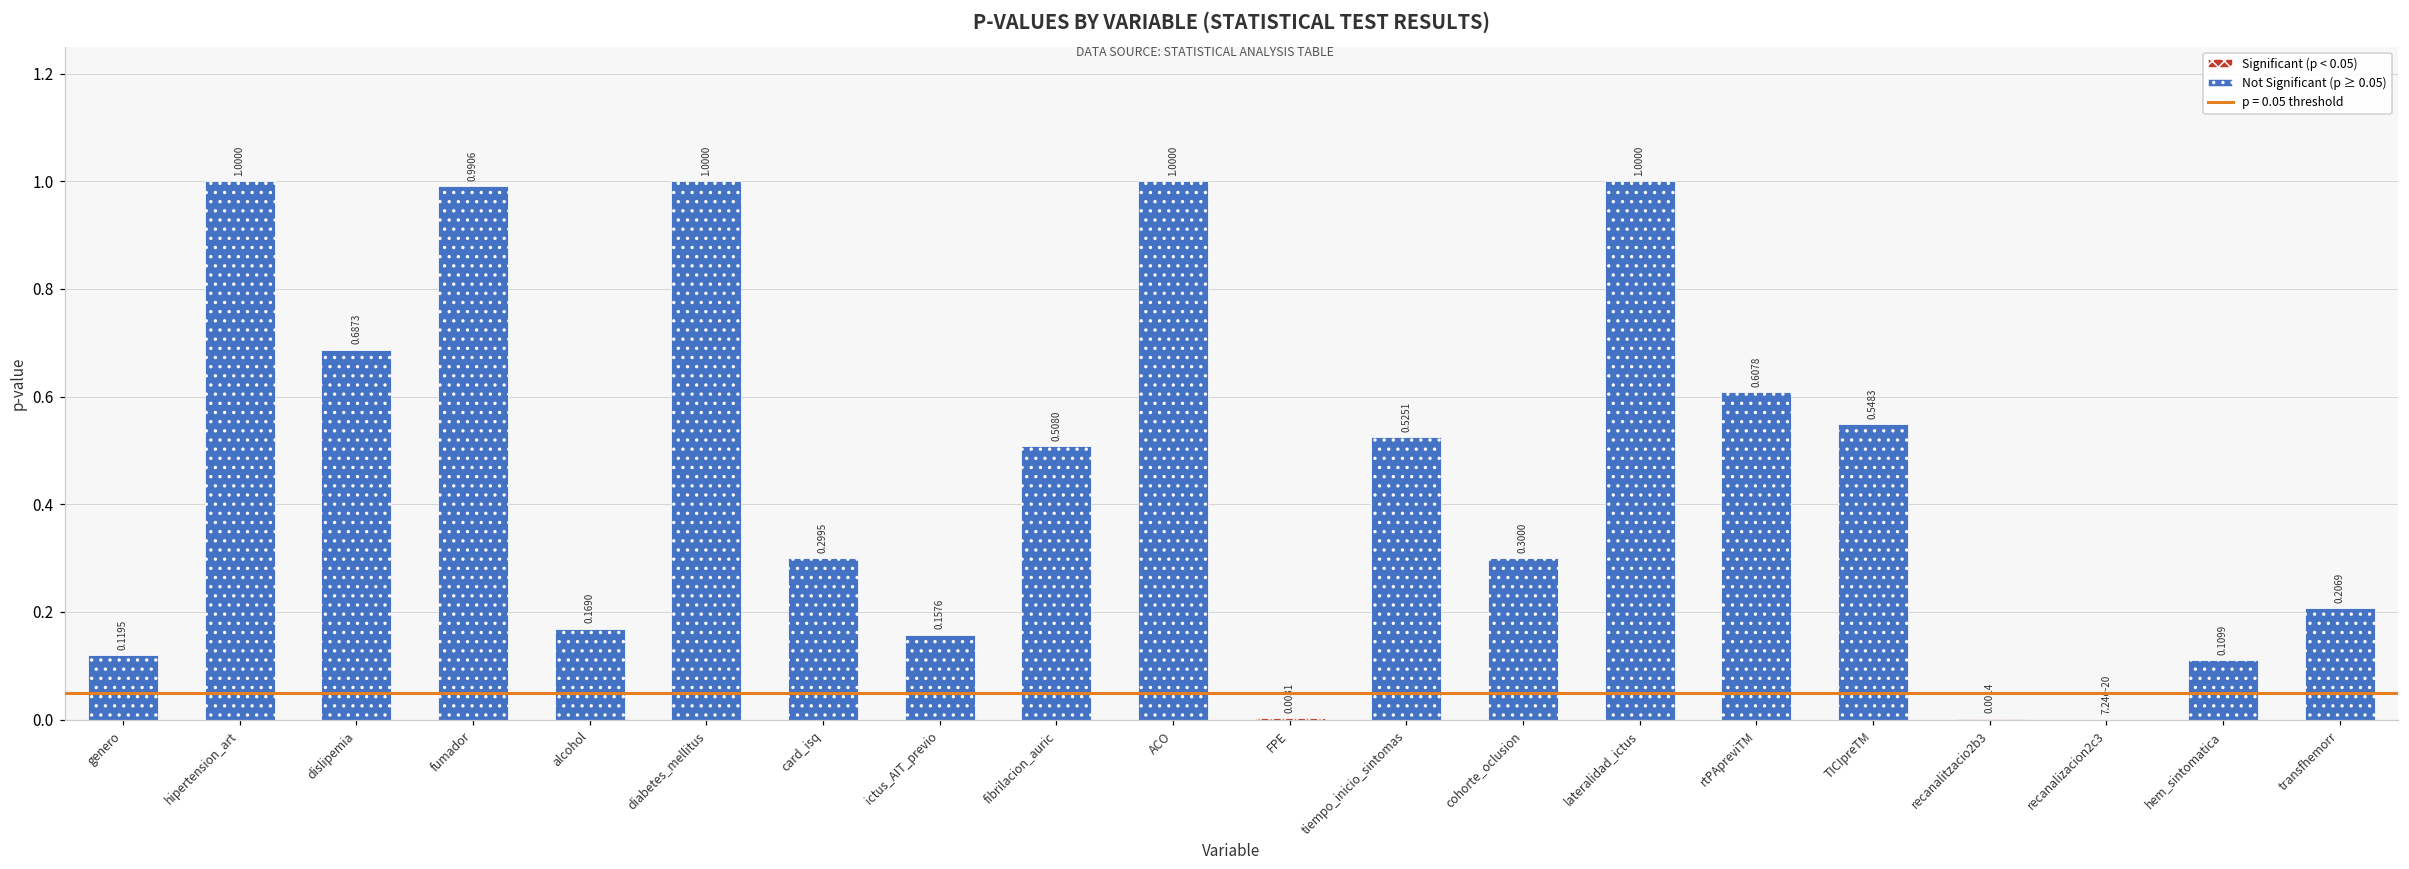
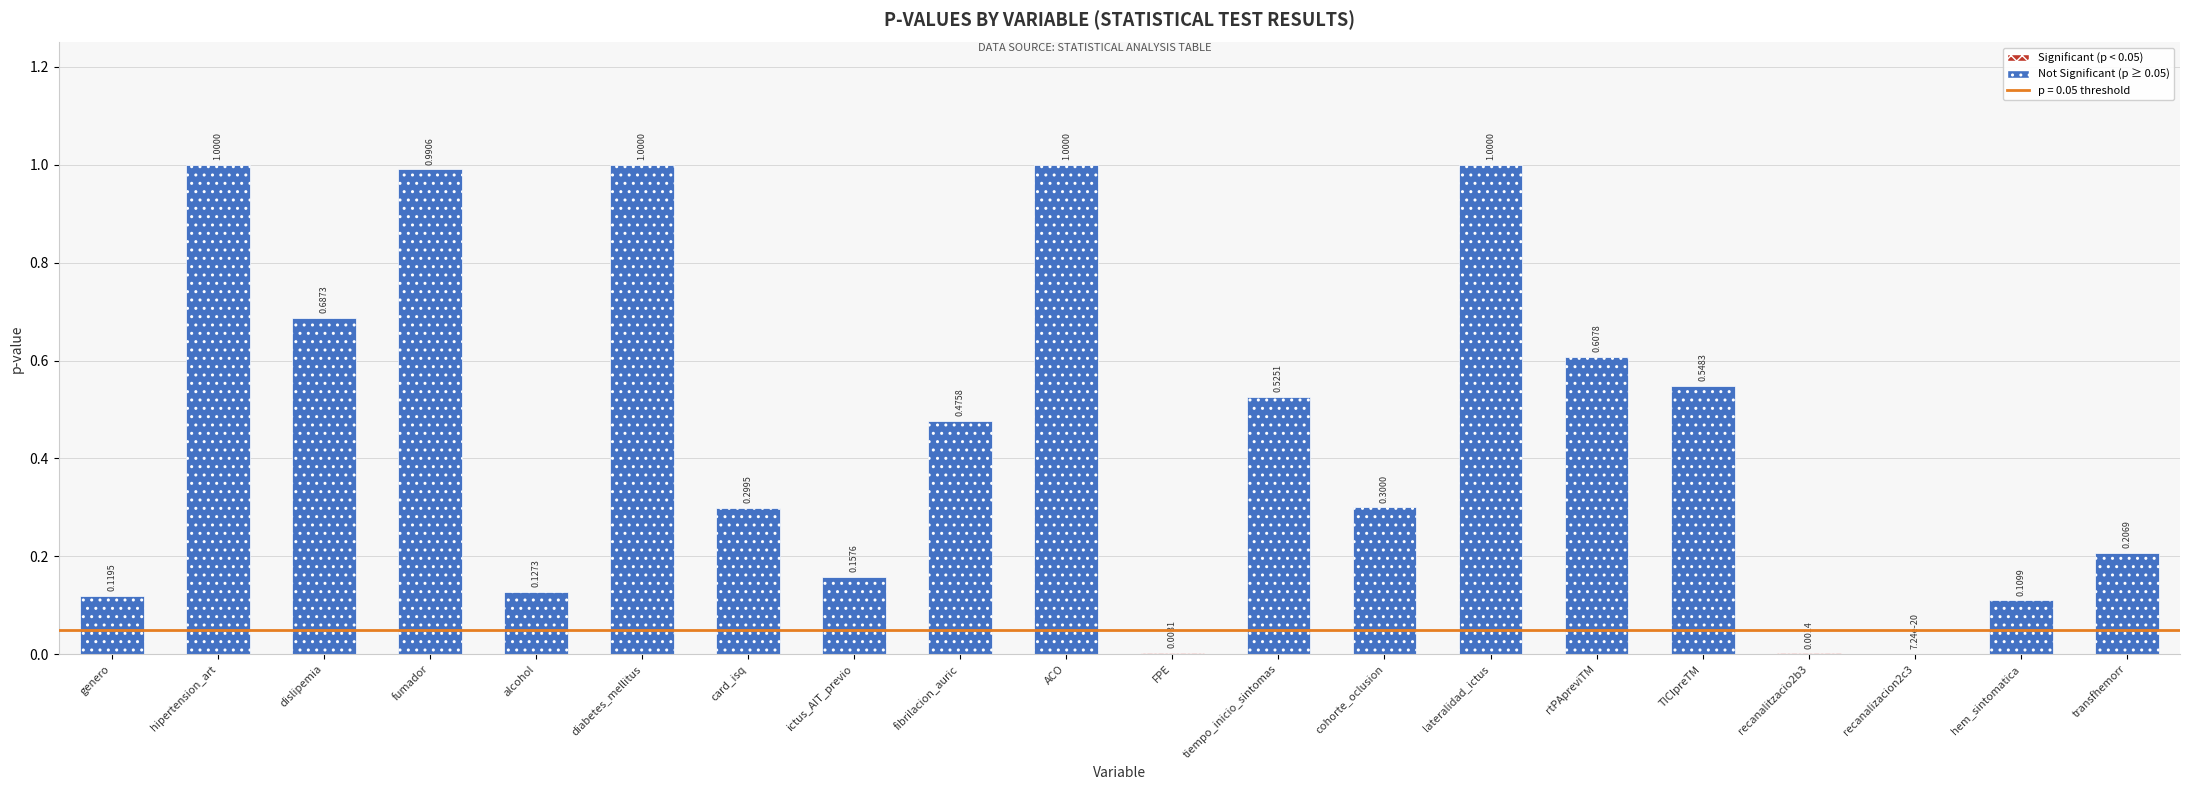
  {
    "genero": "0.1195",
    "hipertension_art": "1.0000",
    "dislipemia": "0.6873",
    "fumador": "0.9906",
-   "alcohol": "0.1690",
+   "alcohol": "0.1273",
    "diabetes_mellitus": "1.0000",
    "card_isq": "0.2995",
    "ictus_AIT_previo": "0.1576",
-   "fibrilacion_auric": "0.5080",
+   "fibrilacion_auric": "0.4758",
    "ACO": "1.0000",
    "FPE": "0.0031",
    "tiempo_inicio_sintomas": "0.5251",
    "cohorte_oclusion": "0.3000",
    "lateralidad_ictus": "1.0000",
    "rtPApreviTM": "0.6078",
    "TICIpreTM": "0.5483",
    "recanalitzacio2b3": "0.0014",
    "recanalizacion2c3": "7.24e-20",
    "hem_sintomatica": "0.1099",
    "transfhemorr": "0.2069"
  }
